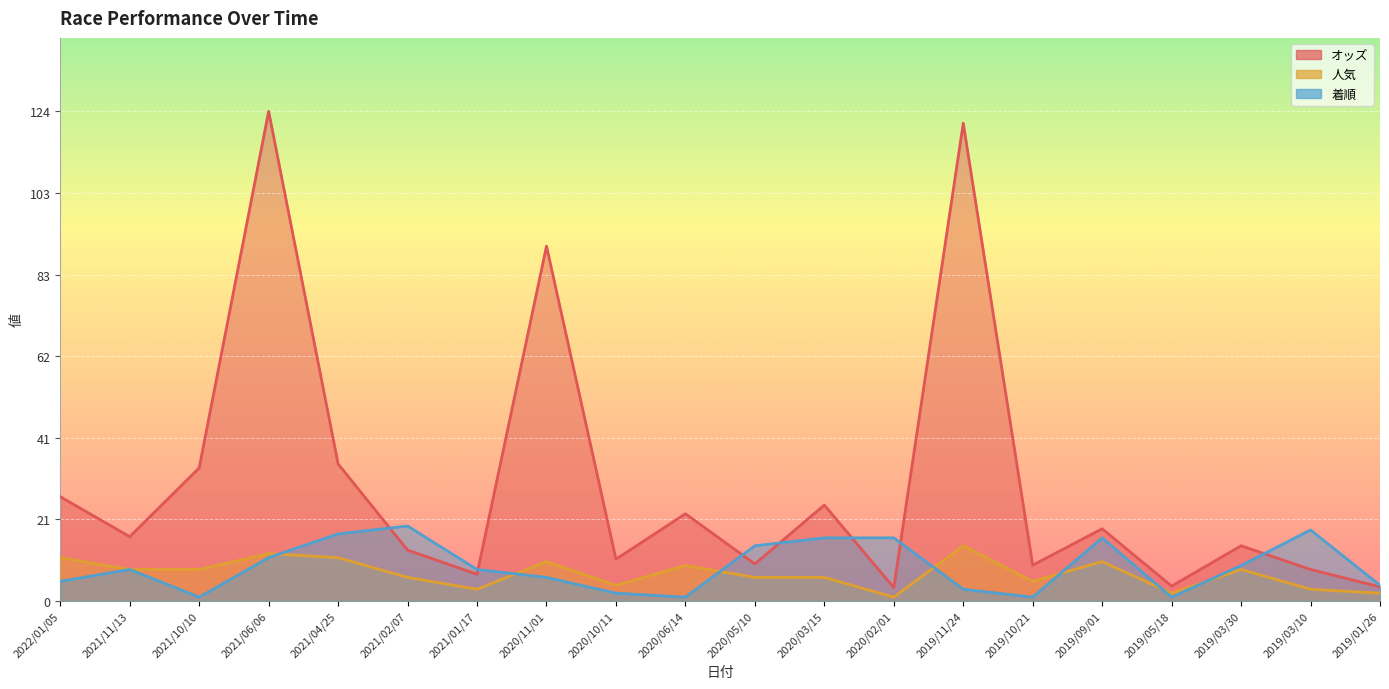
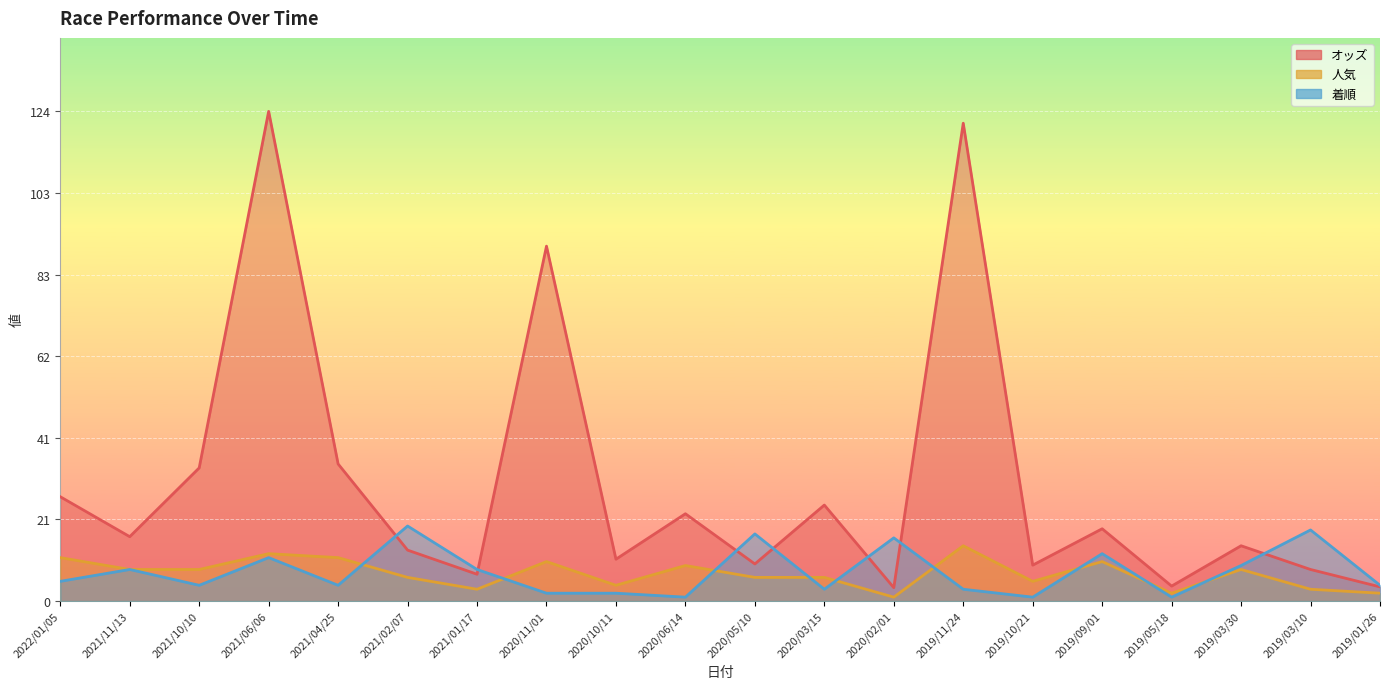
  {
    "着順": {
      "2022/01/05": 5,
-     "2021/10/10": 1,
+     "2021/10/10": 4,
      "2021/06/06": 11,
-     "2021/04/25": 17,
+     "2021/04/25": 4,
      "2021/02/07": 19,
      "2021/01/17": 8,
-     "2020/11/01": 6,
+     "2020/11/01": 2,
      "2020/10/11": 2,
      "2020/06/14": 1,
-     "2020/05/10": 14,
-     "2020/03/15": 16,
+     "2020/05/10": 17,
+     "2020/03/15": 3,
      "2020/02/01": 16,
      "2019/11/24": 3,
      "2019/10/21": 1,
-     "2019/09/01": 16,
+     "2019/09/01": 12,
      "2019/05/18": 1,
      "2019/03/30": 9,
      "2019/03/10": 18
    }
  }
